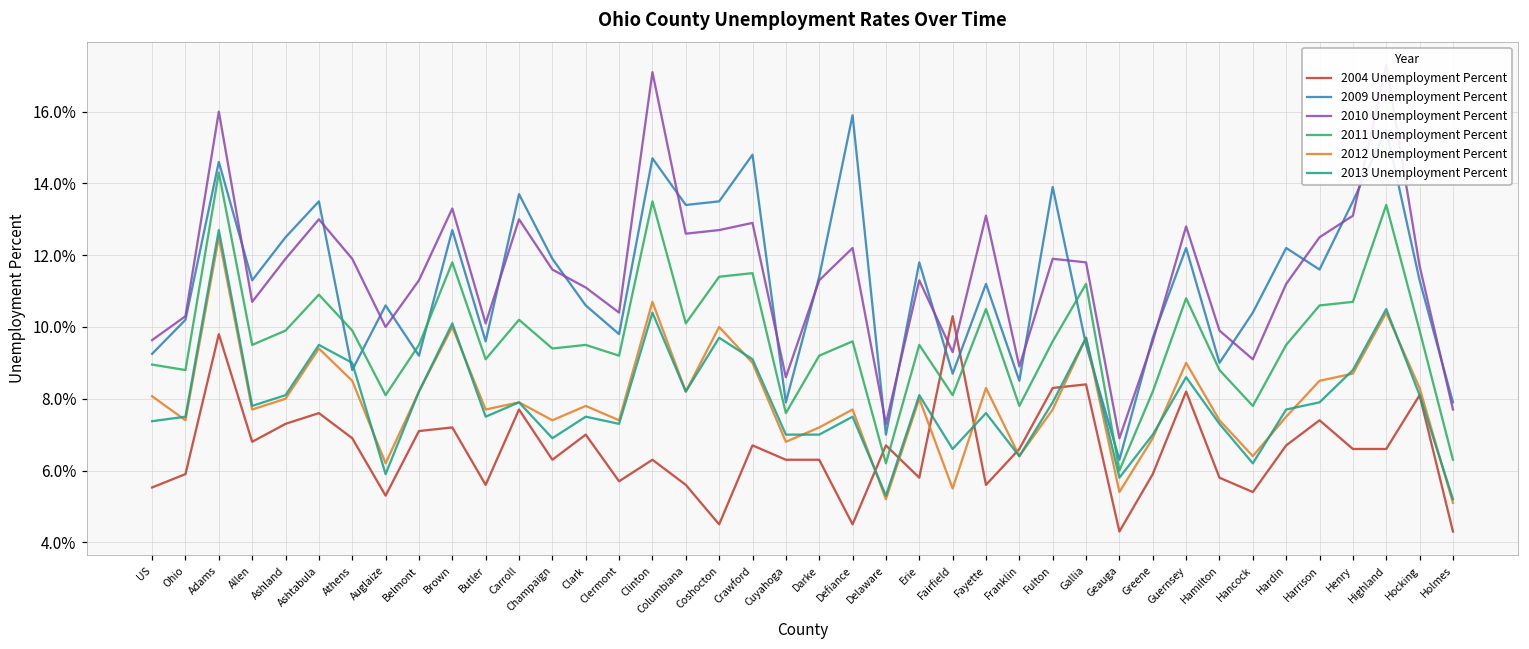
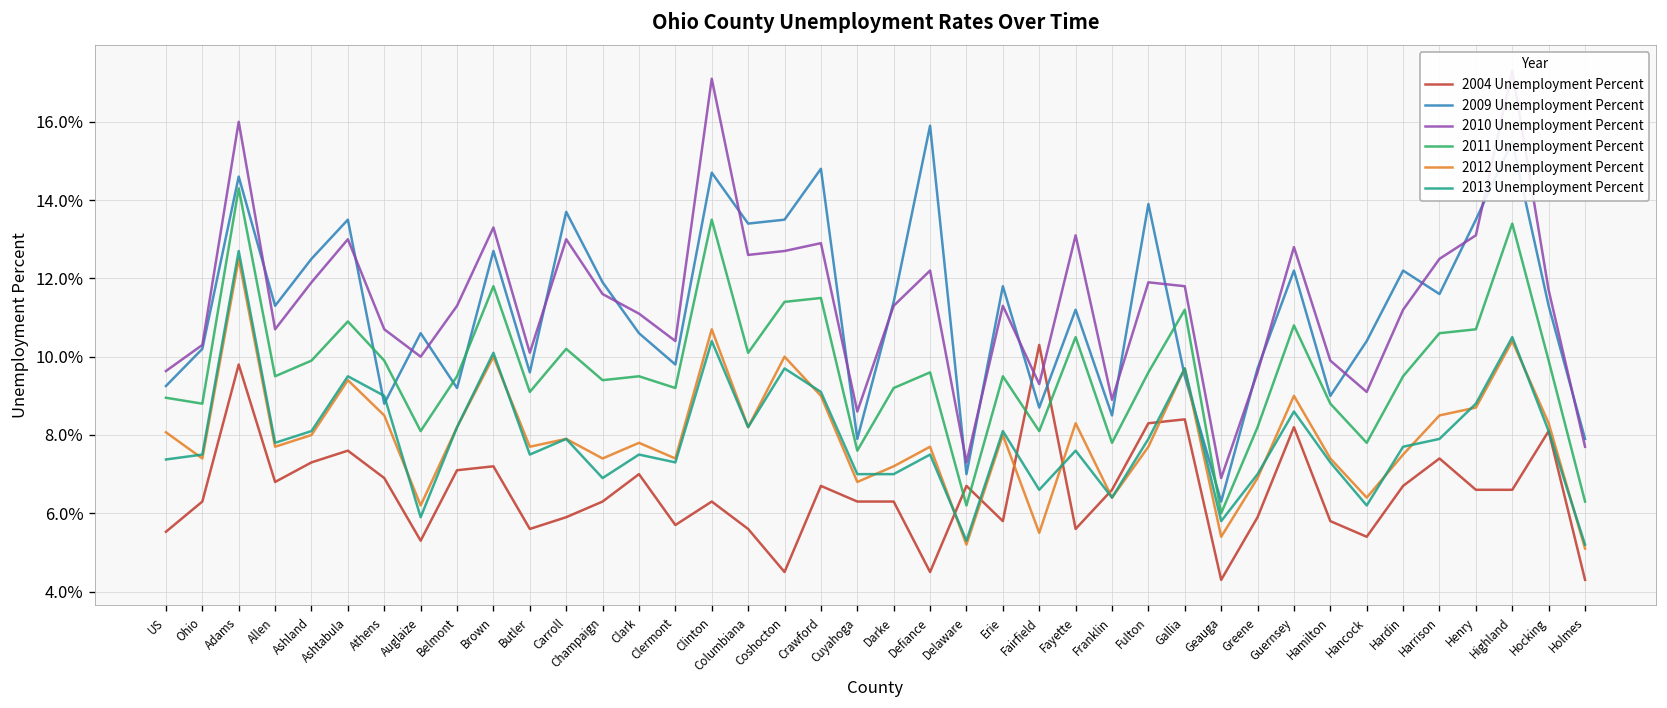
  {
    "2004 Unemployment Percent": {
      "US": "5.5%",
-     "Ohio": "5.9%",
+     "Ohio": "6.3%",
      "Adams": "9.8%",
      "Allen": "6.8%",
      "Ashland": "7.3%",
      "Ashtabula": "7.6%",
      "Athens": "6.9%",
      "Auglaize": "5.3%",
      "Belmont": "7.1%",
      "Brown": "7.2%",
      "Butler": "5.6%",
-     "Carroll": "7.7%",
+     "Carroll": "5.9%",
      "Champaign": "6.3%",
      "Clark": "7.0%",
      "Clermont": "5.7%",
      "Clinton": "6.3%",
      "Columbiana": "5.6%",
      "Coshocton": "4.5%",
      "Crawford": "6.7%",
      "Cuyahoga": "6.3%",
      "Darke": "6.3%",
      "Defiance": "4.5%",
      "Delaware": "6.7%",
      "Erie": "5.8%",
      "Fairfield": "10.3%",
      "Fayette": "5.6%",
      "Franklin": "6.6%",
      "Fulton": "8.3%",
      "Gallia": "8.4%",
      "Geauga": "4.3%",
      "Greene": "5.9%",
      "Guernsey": "8.2%",
      "Hamilton": "5.8%",
      "Hancock": "5.4%",
      "Hardin": "6.7%",
      "Harrison": "7.4%",
      "Henry": "6.6%",
      "Highland": "6.6%",
      "Holmes": "4.3%"
    },
    "2009 Unemployment Percent": {
      "US": "9.3%",
      "Ohio": "10.2%",
      "Adams": "14.6%",
      "Allen": "11.3%",
      "Ashland": "12.5%",
      "Ashtabula": "13.5%",
      "Athens": "8.8%",
      "Auglaize": "10.6%",
      "Belmont": "9.2%",
      "Brown": "12.7%",
      "Butler": "9.6%",
      "Carroll": "13.7%",
      "Champaign": "11.9%",
      "Clark": "10.6%",
      "Clermont": "9.8%",
      "Clinton": "14.7%",
      "Columbiana": "13.4%",
      "Coshocton": "13.5%",
      "Crawford": "14.8%",
      "Cuyahoga": "7.9%",
      "Darke": "11.4%",
      "Defiance": "15.9%",
      "Delaware": "7.0%",
      "Erie": "11.8%",
      "Fairfield": "8.7%",
      "Fayette": "11.2%",
      "Franklin": "8.5%",
      "Fulton": "13.9%",
      "Gallia": "9.5%",
      "Geauga": "6.3%",
      "Greene": "9.7%",
      "Guernsey": "12.2%",
      "Hamilton": "9.0%",
      "Hancock": "10.4%",
      "Hardin": "12.2%",
      "Harrison": "11.6%",
      "Henry": "13.5%",
      "Hocking": "11.3%",
      "Holmes": "7.9%"
    },
    "2010 Unemployment Percent": {
      "US": "9.6%",
      "Ohio": "10.3%",
      "Adams": "16.0%",
      "Allen": "10.7%",
      "Ashland": "11.9%",
      "Ashtabula": "13.0%",
-     "Athens": "11.9%",
+     "Athens": "10.7%",
      "Auglaize": "10.0%",
      "Belmont": "11.3%",
      "Brown": "13.3%",
      "Butler": "10.1%",
      "Carroll": "13.0%",
      "Champaign": "11.6%",
      "Clark": "11.1%",
      "Clermont": "10.4%",
      "Clinton": "17.1%",
      "Columbiana": "12.6%",
      "Coshocton": "12.7%",
      "Crawford": "12.9%",
      "Cuyahoga": "8.6%",
      "Darke": "11.3%",
      "Defiance": "12.2%",
      "Delaware": "7.3%",
      "Erie": "11.3%",
      "Fairfield": "9.3%",
      "Fayette": "13.1%",
      "Franklin": "8.9%",
      "Fulton": "11.9%",
      "Gallia": "11.8%",
      "Geauga": "6.9%",
      "Greene": "9.6%",
      "Guernsey": "12.8%",
      "Hamilton": "9.9%",
      "Hancock": "9.1%",
      "Hardin": "11.2%",
      "Harrison": "12.5%",
      "Henry": "13.1%",
      "Hocking": "11.7%",
      "Holmes": "7.7%"
    },
    "2012 Unemployment Percent": {
      "US": "8.1%",
      "Ohio": "7.4%",
      "Adams": "12.5%",
      "Allen": "7.7%",
      "Ashland": "8.0%",
      "Ashtabula": "9.4%",
      "Athens": "8.5%",
      "Auglaize": "6.2%",
      "Brown": "10.0%",
      "Butler": "7.7%",
      "Champaign": "7.4%",
      "Clark": "7.8%",
      "Clermont": "7.4%",
      "Clinton": "10.7%",
      "Coshocton": "10.0%",
      "Crawford": "9.0%",
      "Cuyahoga": "6.8%",
      "Darke": "7.2%",
      "Defiance": "7.7%",
      "Delaware": "5.2%",
      "Erie": "8.0%",
      "Fairfield": "5.5%",
      "Fayette": "8.3%",
      "Fulton": "7.7%",
      "Geauga": "5.4%",
      "Greene": "6.9%",
      "Guernsey": "9.0%",
      "Hamilton": "7.4%",
      "Hancock": "6.4%",
      "Hardin": "7.5%",
      "Harrison": "8.5%",
      "Henry": "8.7%",
      "Highland": "10.4%",
      "Hocking": "8.3%",
      "Holmes": "5.1%"
    }
  }
